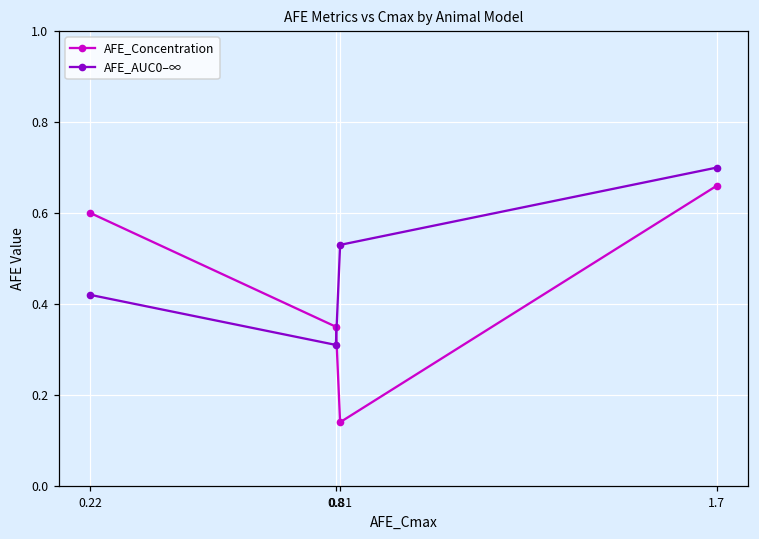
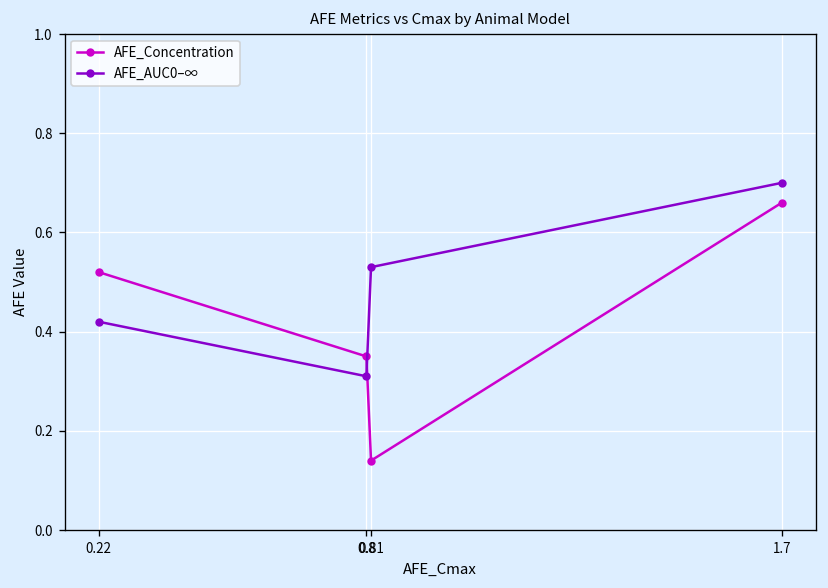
  {
    "AFE_Concentration": {
-     "0.22": 0.60,
+     "0.22": 0.52,
      "1.7": 0.66
    },
    "AFE_AUC0–∞": {
      "0.22": 0.42,
      "1.7": 0.70
    }
  }
